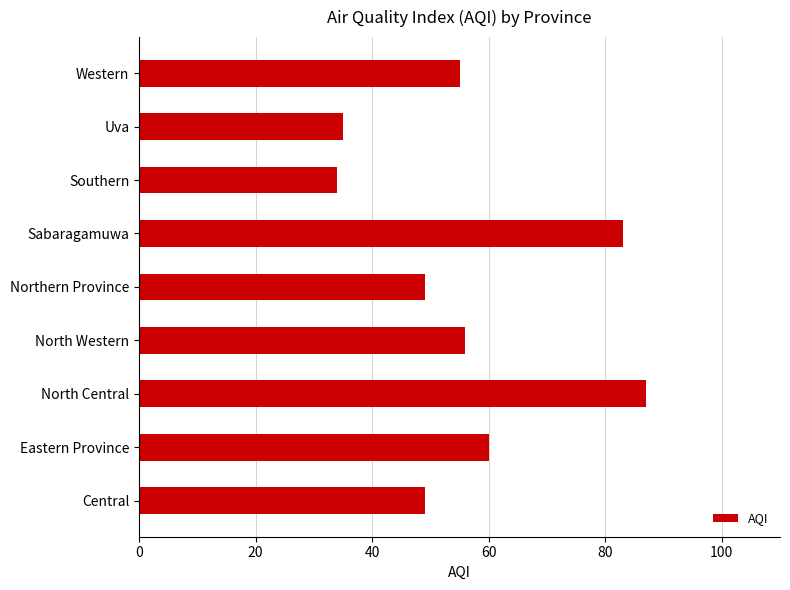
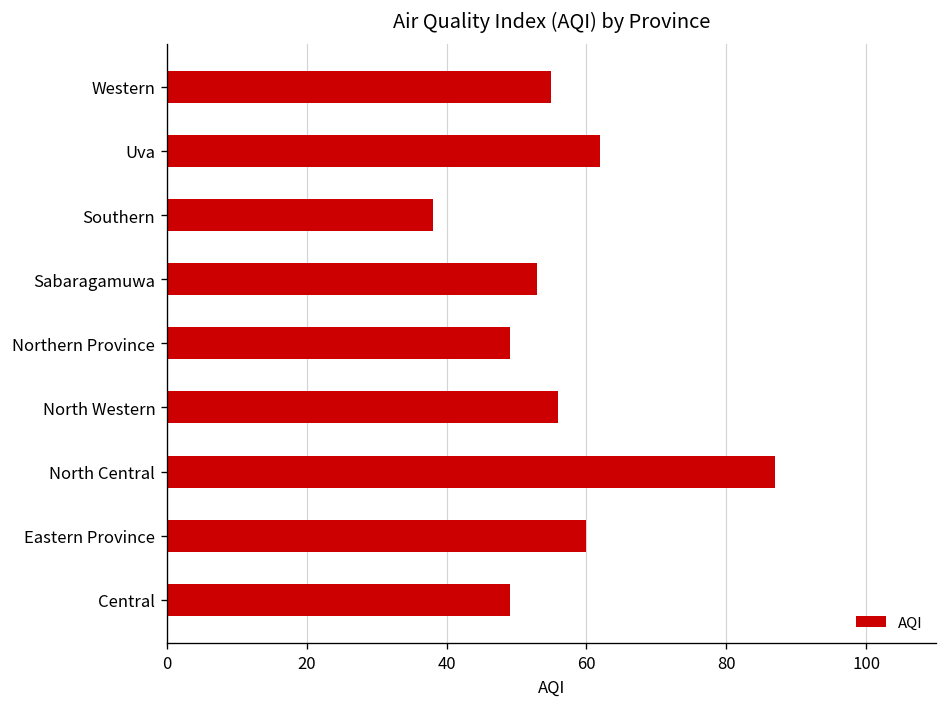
  {
    "Western": 55,
-   "Uva": 35,
-   "Southern": 34,
-   "Sabaragamuwa": 83,
+   "Uva": 62,
+   "Southern": 38,
+   "Sabaragamuwa": 53,
    "Northern Province": 49,
    "North Western": 56,
    "North Central": 87,
    "Eastern Province": 60,
    "Central": 49
  }
